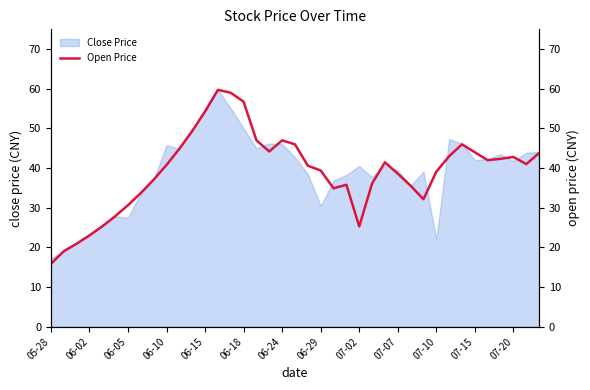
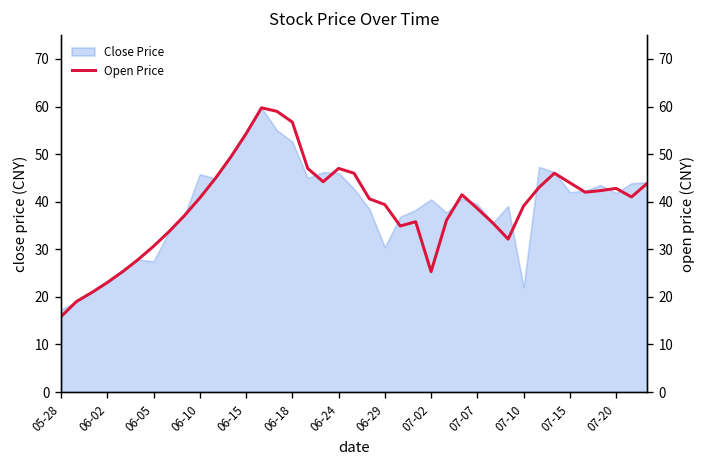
  {
    "Close Price": {
      "05-28": 17,
      "06-02": 23,
      "06-05": 27,
      "06-10": 46,
      "06-15": 54,
-     "06-18": 50,
+     "06-18": 53,
      "06-24": 46,
      "06-29": 30,
      "07-02": 41,
      "07-07": 40,
      "07-10": 22,
      "07-15": 42,
      "07-20": 42
    },
    "Open Price": {
      "05-28": 16,
      "06-02": 23,
      "06-05": 31,
      "06-10": 41,
      "06-15": 54,
      "06-18": 57,
      "06-24": 47,
      "06-29": 39,
      "07-02": 25,
      "07-07": 39,
      "07-10": 39,
      "07-15": 44,
      "07-20": 43
    }
  }
